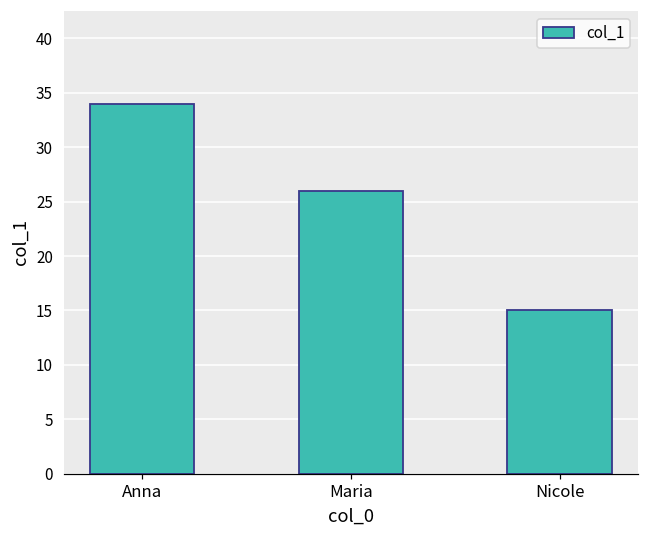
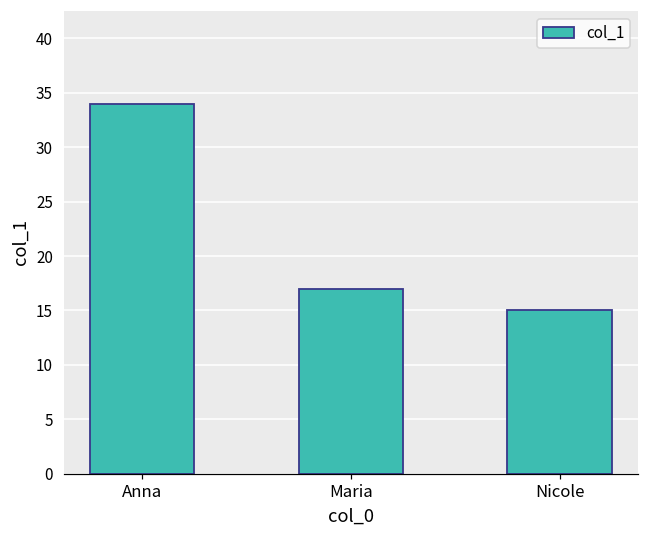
  {
    "Anna": 34,
-   "Maria": 26,
+   "Maria": 17,
    "Nicole": 15
  }
